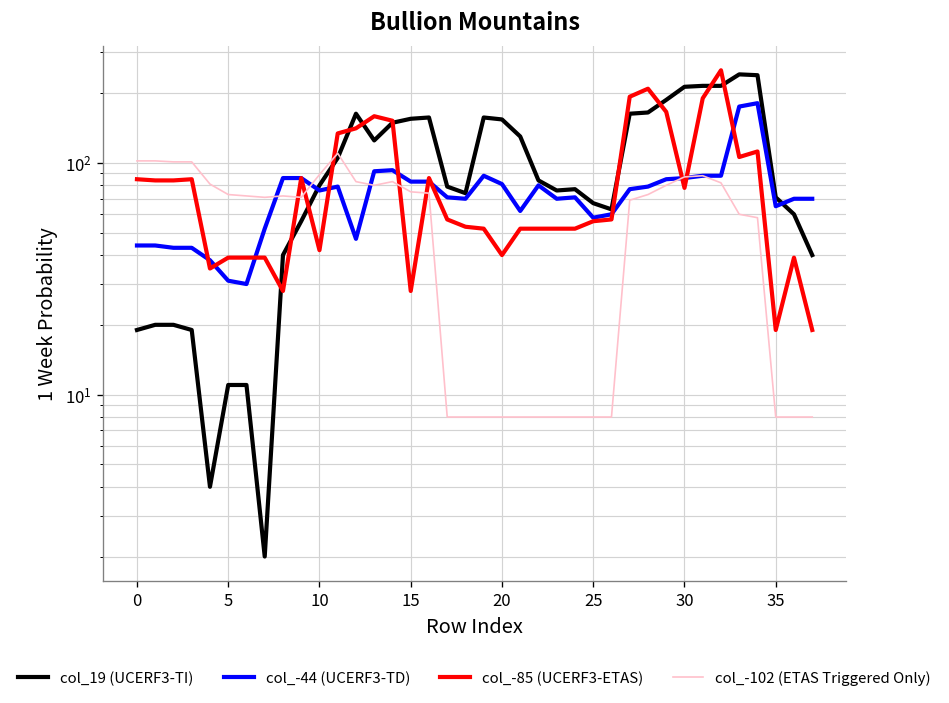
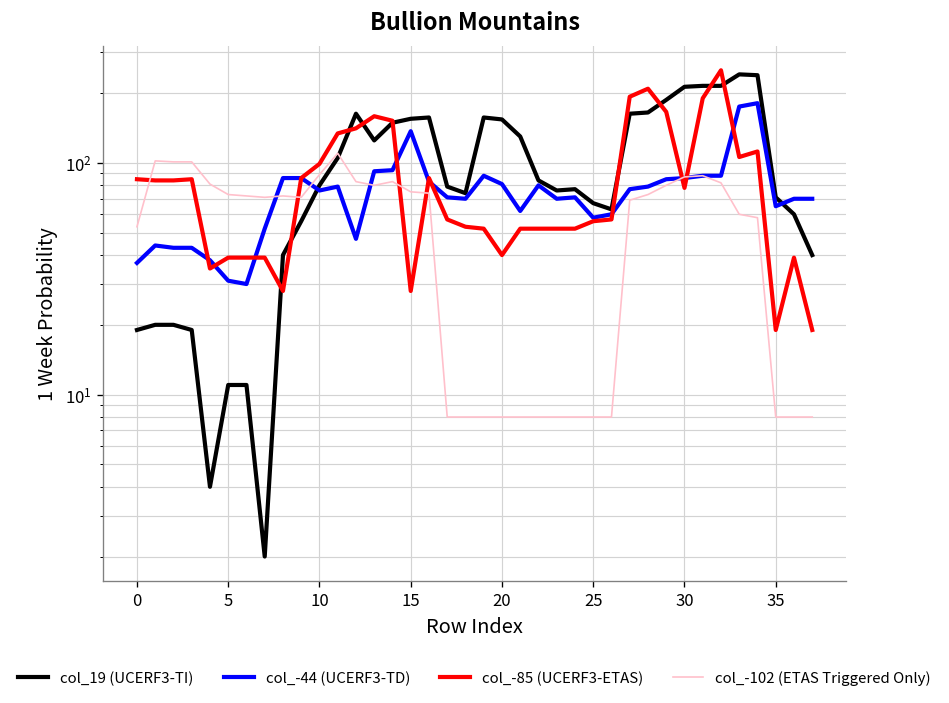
  {
    "col_19 (UCERF3-TI)": {
      "0": 19,
      "5": 11,
      "10": 80,
      "15": 160,
      "20": 150,
      "25": 67,
      "30": 210,
      "35": 71
    },
    "col_-44 (UCERF3-TD)": {
-     "0": 44,
+     "0": 37,
      "5": 31,
      "10": 76,
-     "15": 83,
+     "15": 140,
      "20": 81,
      "25": 58,
      "35": 65
    },
    "col_-85 (UCERF3-ETAS)": {
      "0": 90,
      "5": 39,
-     "10": 42,
+     "10": 100,
      "15": 28,
      "20": 40,
      "25": 56,
      "30": 78,
      "35": 19
    },
    "col_-102 (ETAS Triggered Only)": {
-     "0": 100,
+     "0": 53,
      "5": 73,
      "10": 90,
      "15": 75,
      "20": 8,
      "25": 8,
      "35": 8
    }
  }
